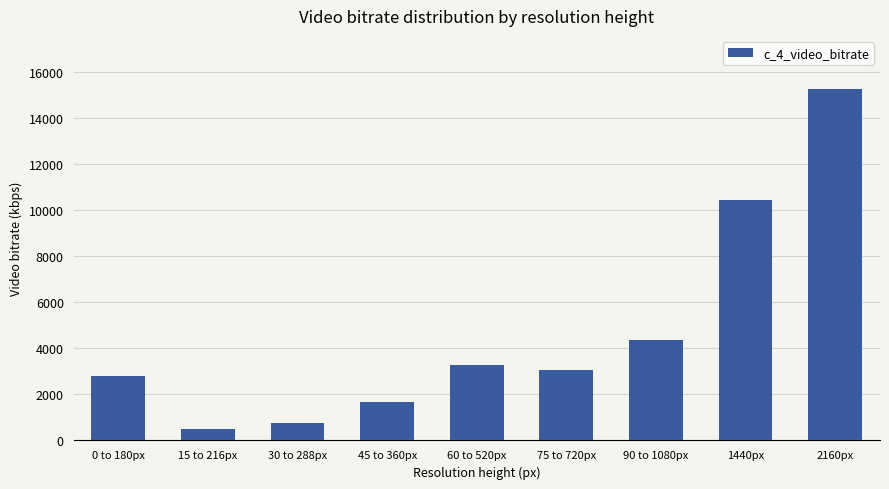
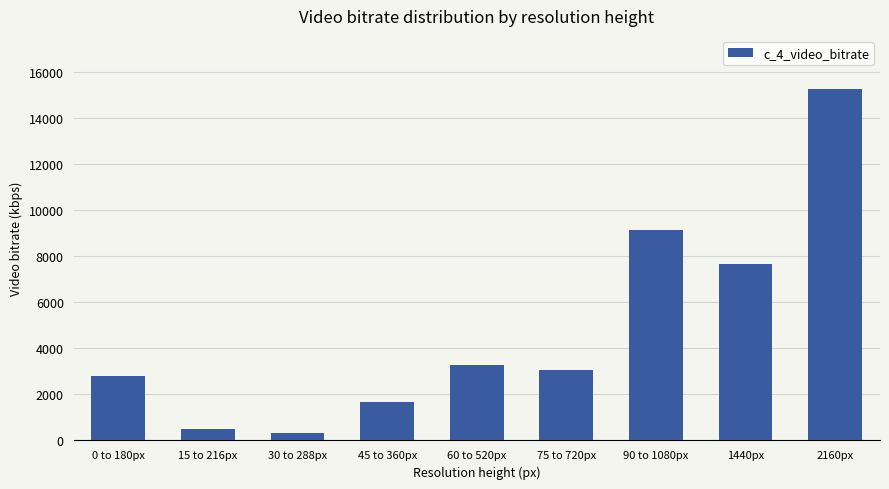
  {
    "0 to 180px": 2800,
    "15 to 216px": 500,
-   "30 to 288px": 700,
+   "30 to 288px": 300,
    "45 to 360px": 1700,
    "60 to 520px": 3300,
    "75 to 720px": 3100,
-   "90 to 1080px": 4300,
-   "1440px": 10400,
+   "90 to 1080px": 9100,
+   "1440px": 7600,
    "2160px": 15300
  }
